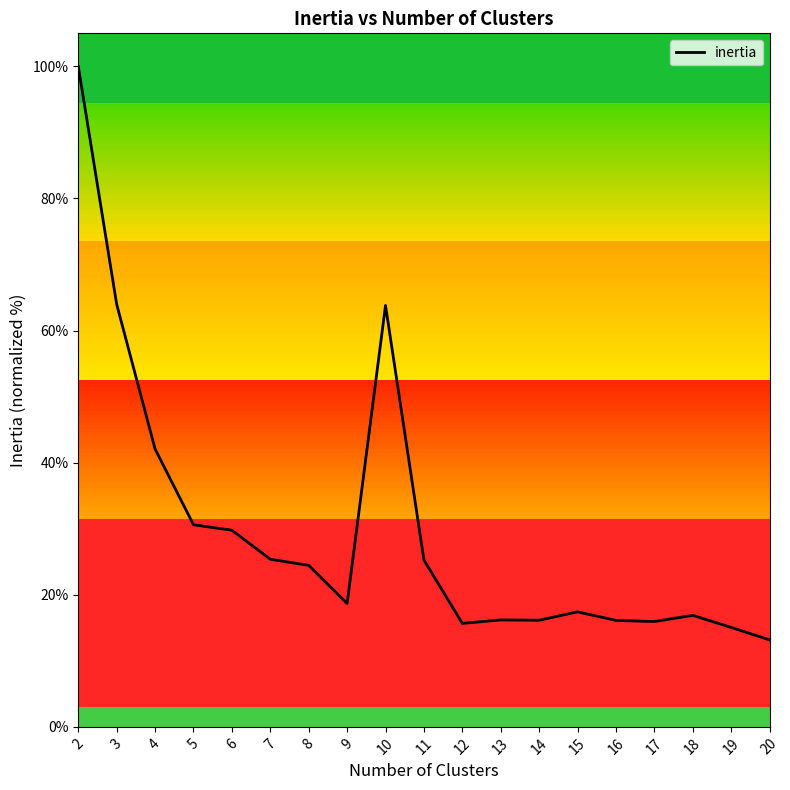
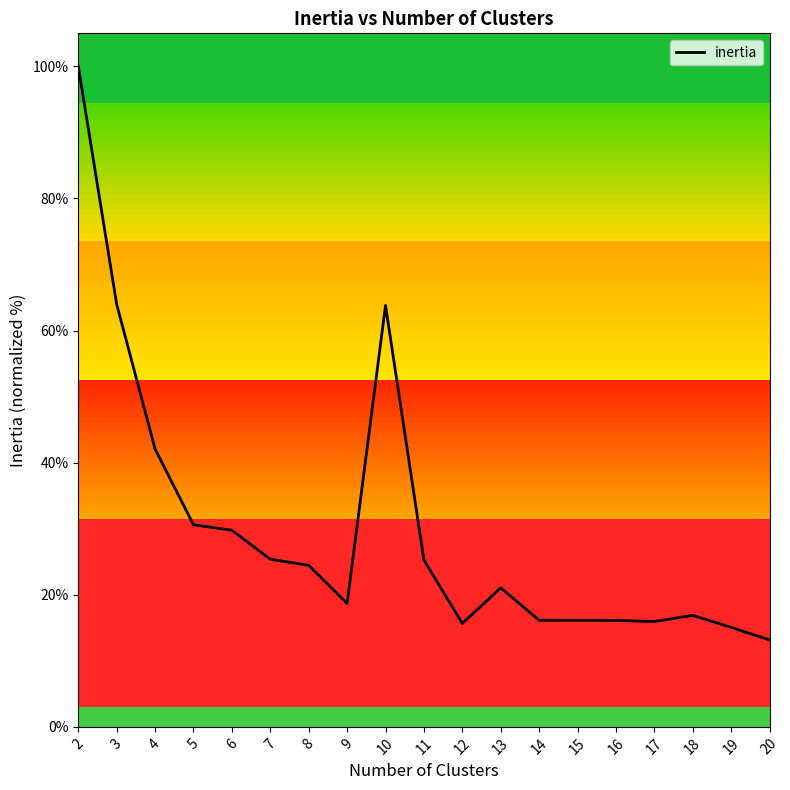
  {
    "2": "100%",
    "3": "64%",
    "4": "42%",
    "5": "31%",
    "6": "30%",
    "7": "25%",
    "8": "24%",
    "9": "19%",
    "10": "64%",
    "11": "25%",
    "12": "16%",
-   "13": "16%",
+   "13": "21%",
    "14": "16%",
-   "15": "17%",
+   "15": "16%",
    "16": "16%",
    "17": "16%",
    "18": "17%",
    "19": "15%",
    "20": "13%"
  }
